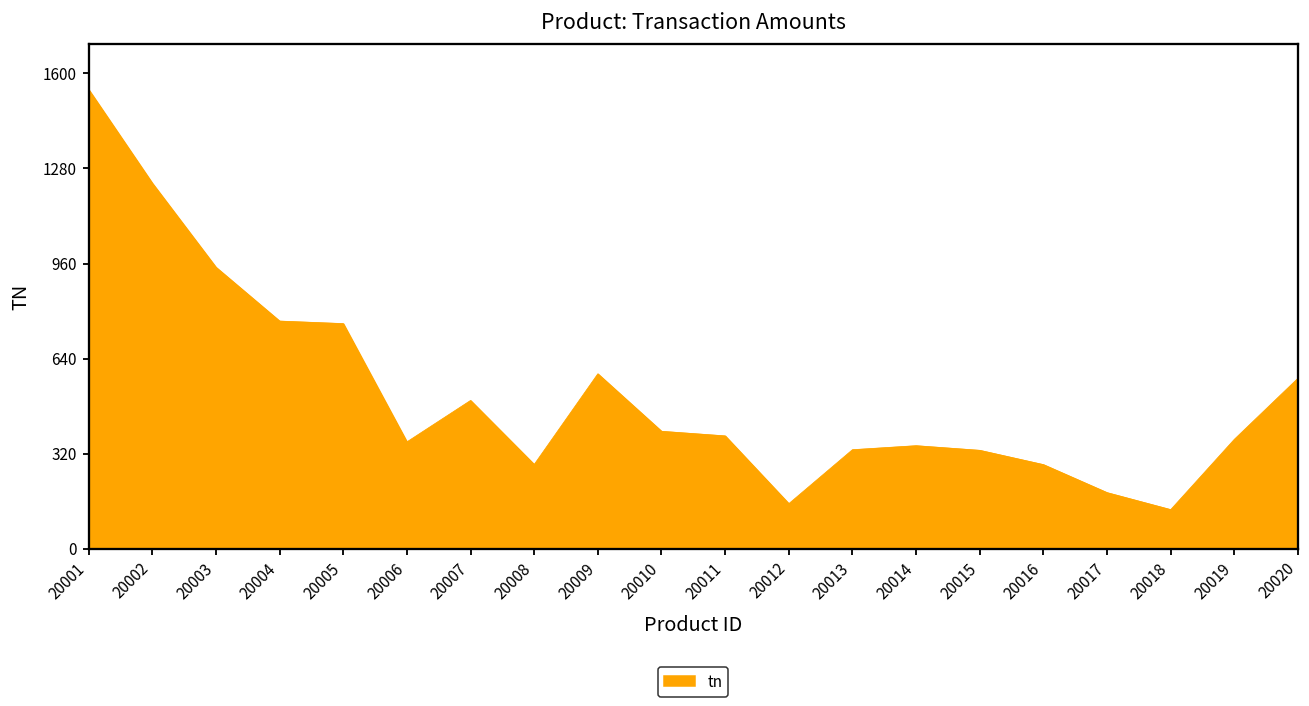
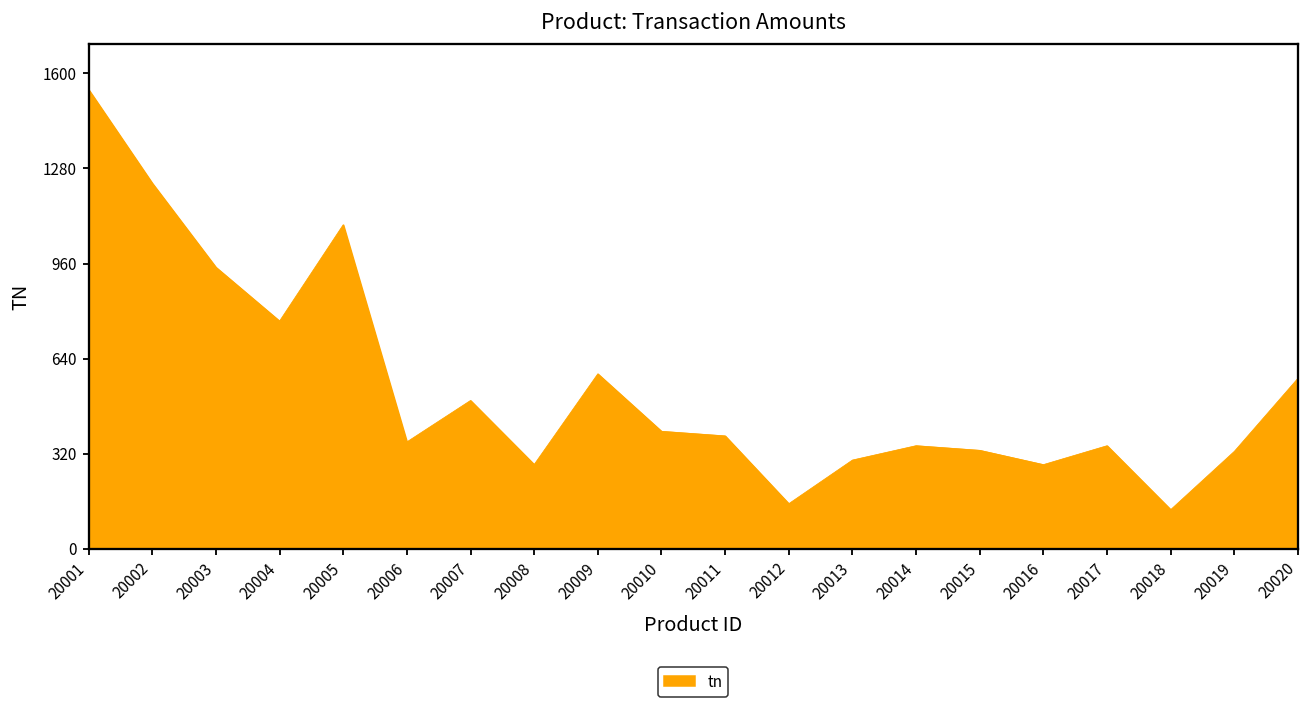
  {
    "20001": 1550,
    "20002": 1230,
    "20003": 950,
    "20004": 770,
-   "20005": 760,
+   "20005": 1090,
    "20006": 360,
    "20007": 500,
    "20008": 280,
    "20009": 590,
    "20010": 400,
    "20011": 380,
    "20012": 150,
-   "20013": 330,
+   "20013": 300,
    "20014": 350,
    "20015": 330,
    "20016": 280,
-   "20017": 190,
+   "20017": 350,
    "20018": 130,
-   "20019": 370,
+   "20019": 330,
    "20020": 570
  }
